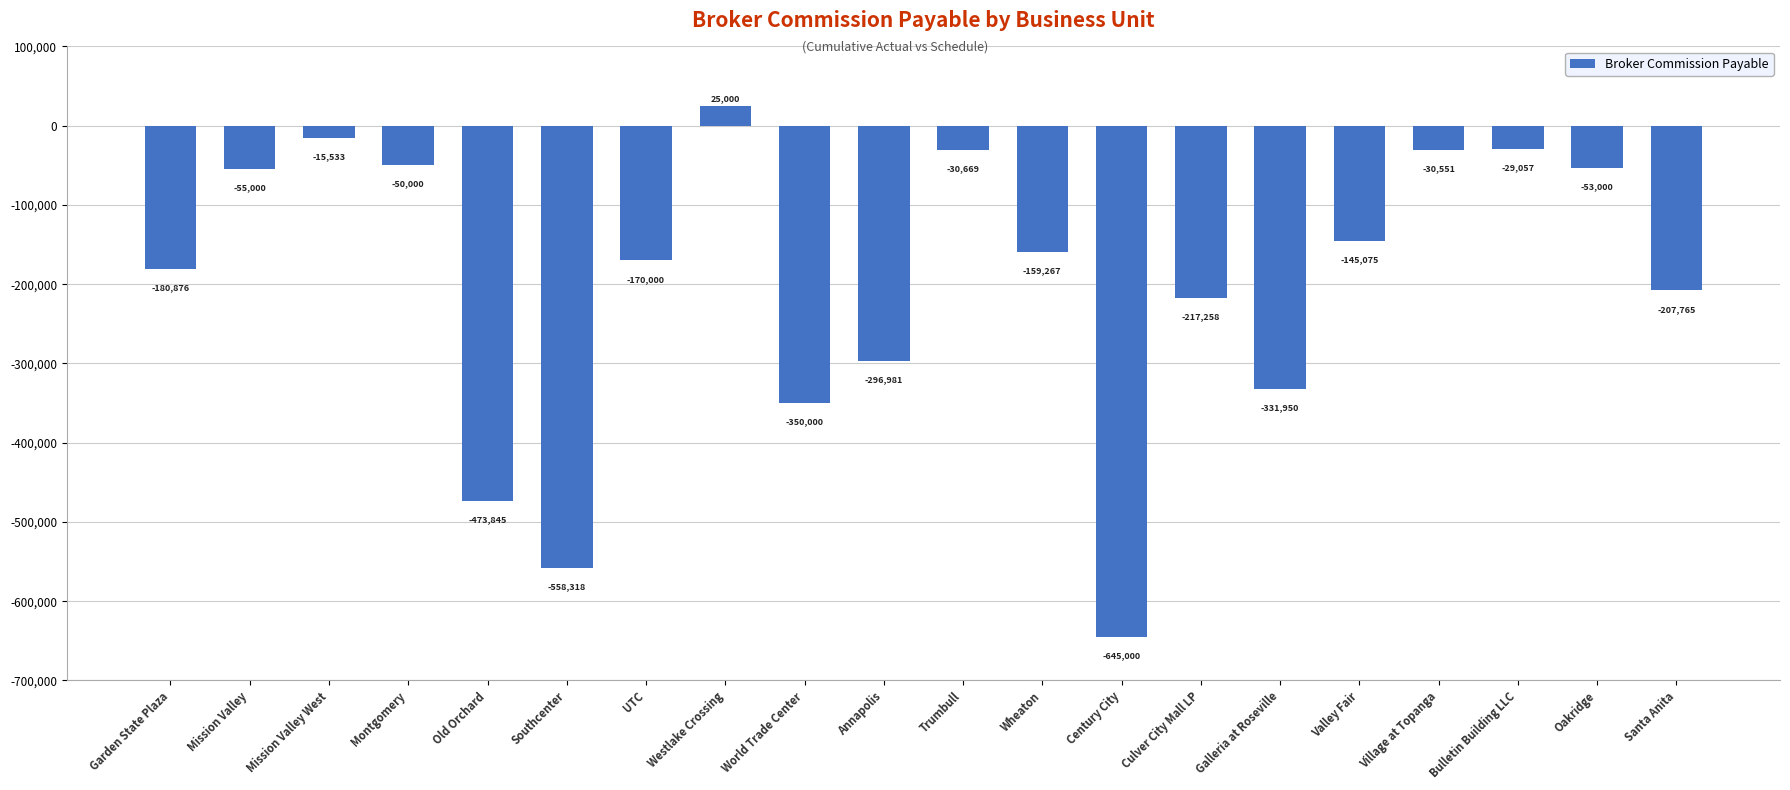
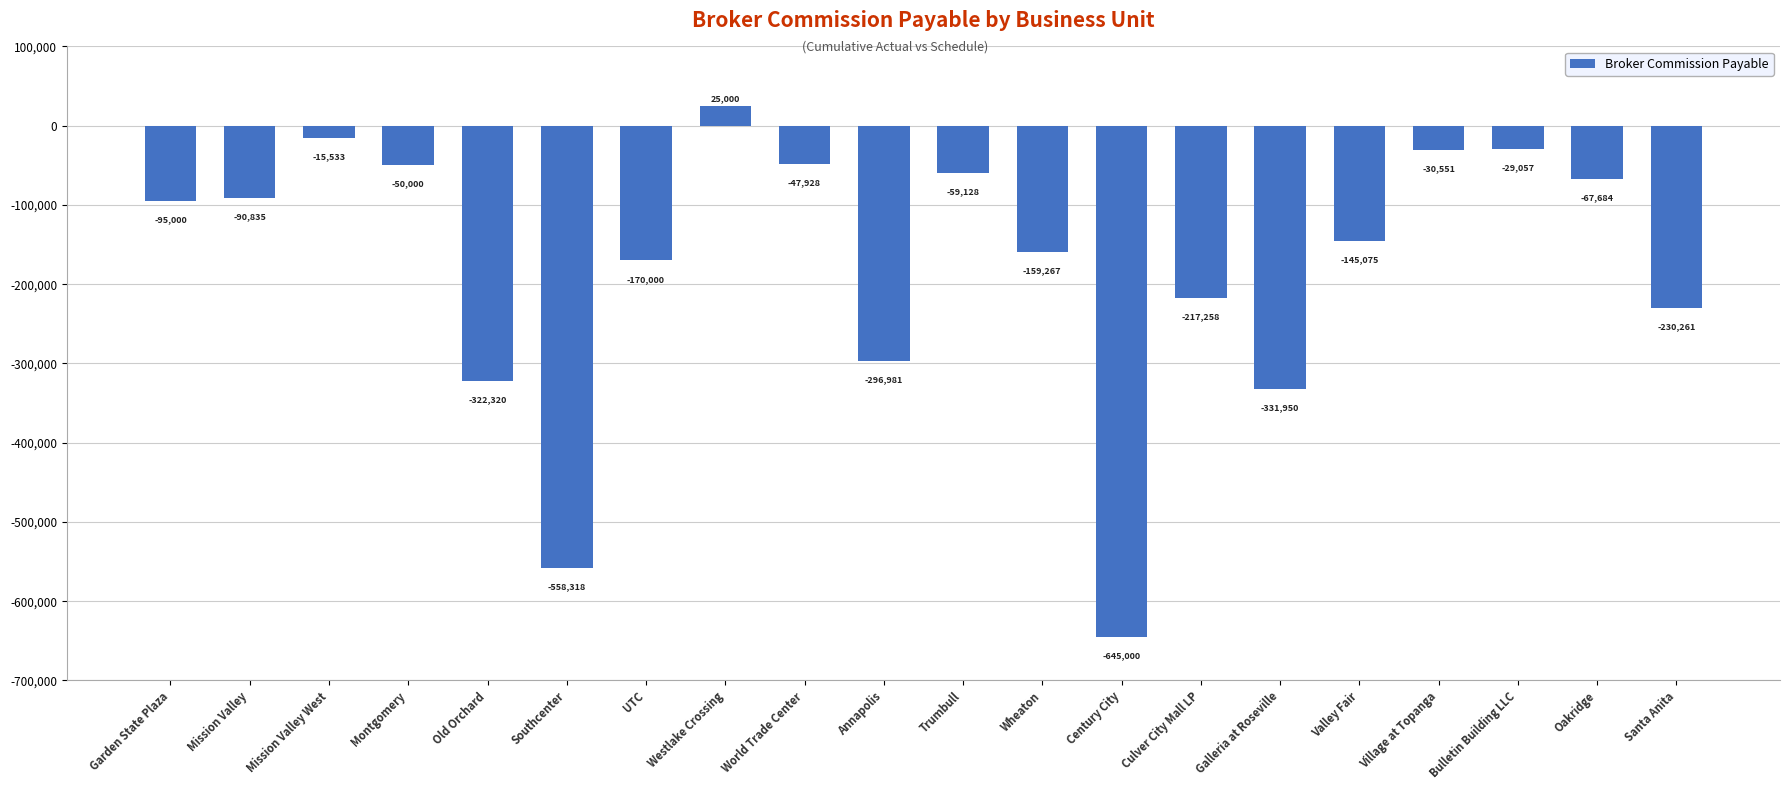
  {
-   "Garden State Plaza": "-180,876",
-   "Mission Valley": "-55,000",
+   "Garden State Plaza": "-95,000",
+   "Mission Valley": "-90,835",
    "Mission Valley West": "-15,533",
    "Montgomery": "-50,000",
-   "Old Orchard": "-473,845",
+   "Old Orchard": "-322,320",
    "Southcenter": "-558,318",
    "UTC": "-170,000",
    "Westlake Crossing": "25,000",
-   "World Trade Center": "-350,000",
+   "World Trade Center": "-47,928",
    "Annapolis": "-296,981",
-   "Trumbull": "-30,669",
+   "Trumbull": "-59,128",
    "Wheaton": "-159,267",
    "Century City": "-645,000",
    "Culver City Mall LP": "-217,258",
    "Galleria at Roseville": "-331,950",
    "Valley Fair": "-145,075",
    "Village at Topanga": "-30,551",
    "Bulletin Building LLC": "-29,057",
-   "Oakridge": "-53,000",
-   "Santa Anita": "-207,765"
+   "Oakridge": "-67,684",
+   "Santa Anita": "-230,261"
  }
